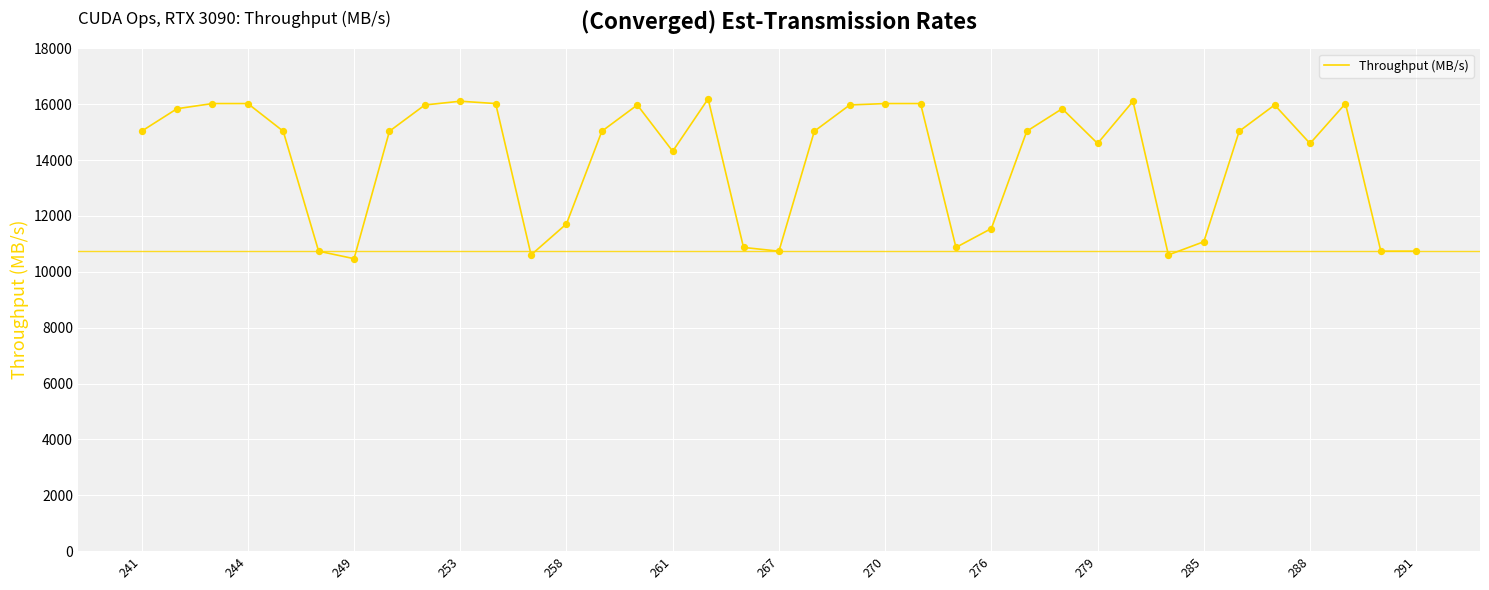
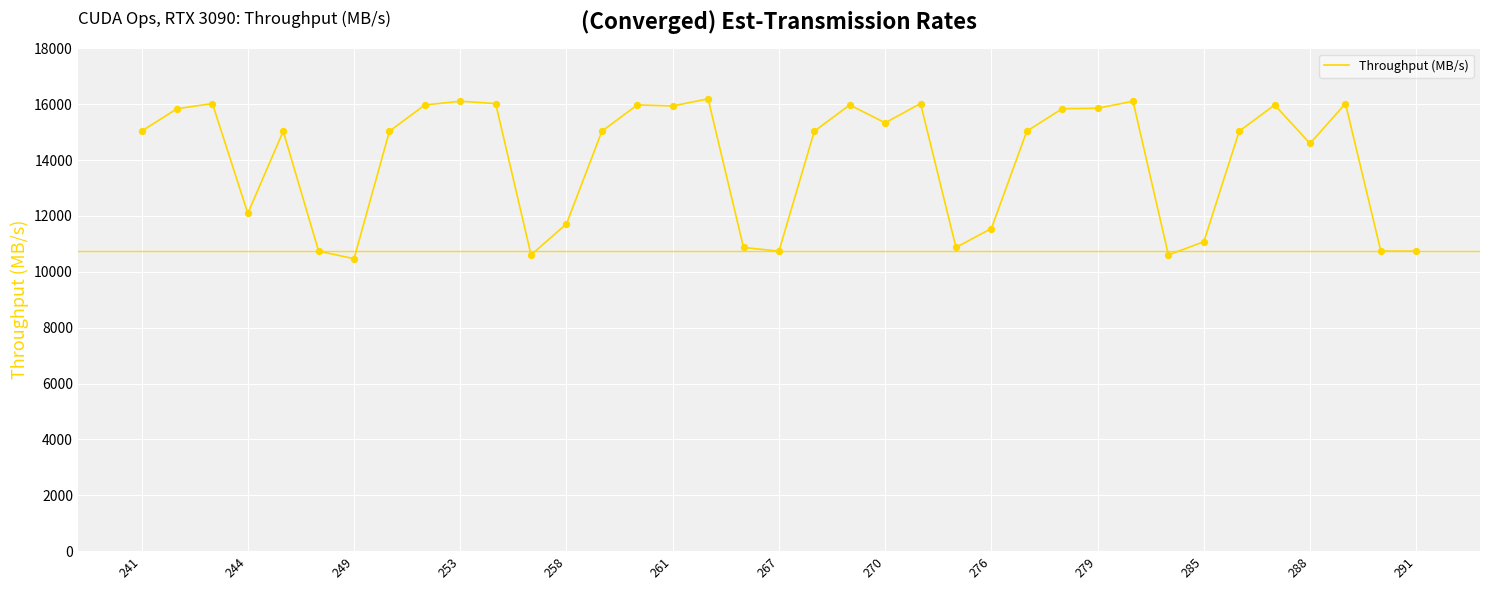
  {
    "241": 15000,
-   "244": 16000,
+   "244": 12100,
    "249": 10500,
    "253": 16100,
    "258": 11700,
-   "261": 14300,
+   "261": 15900,
    "267": 10700,
-   "270": 16000,
+   "270": 15300,
    "276": 11500,
-   "279": 14600,
+   "279": 15900,
    "285": 11100,
    "288": 14600,
    "291": 10700
  }
